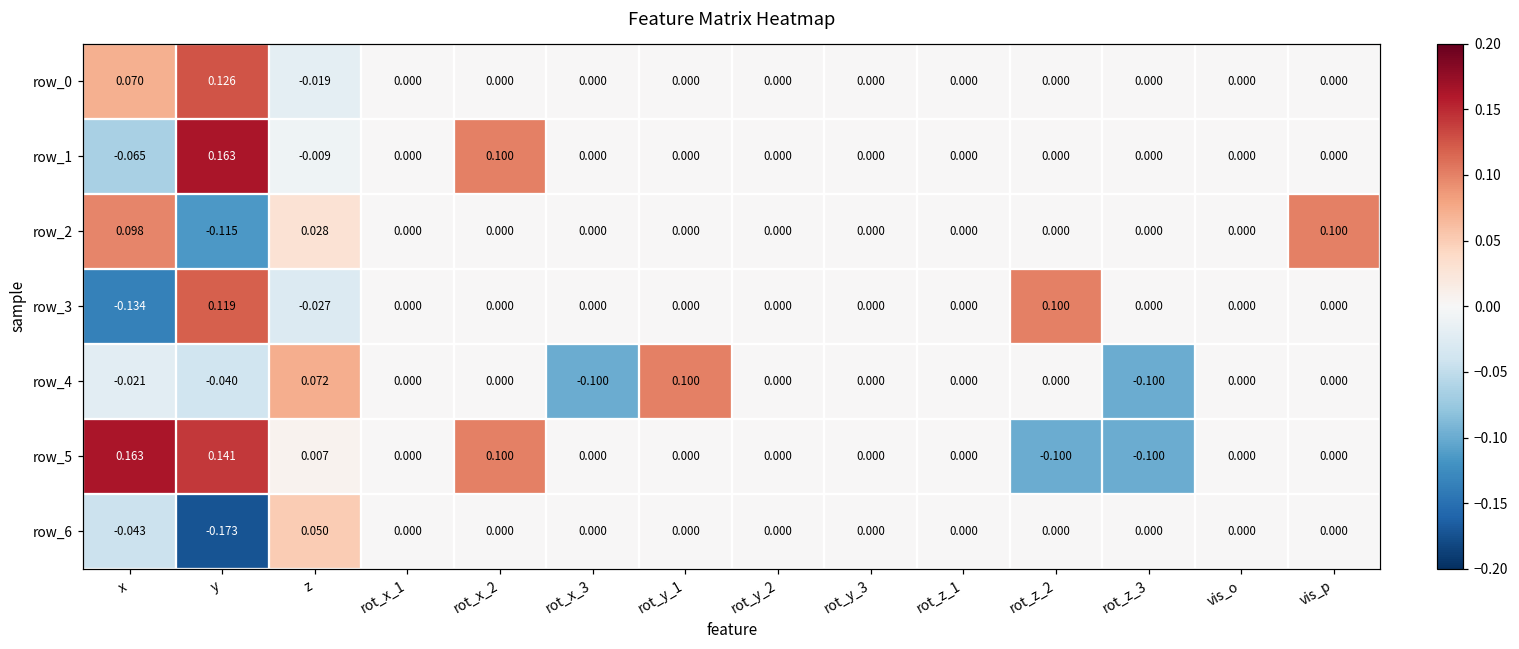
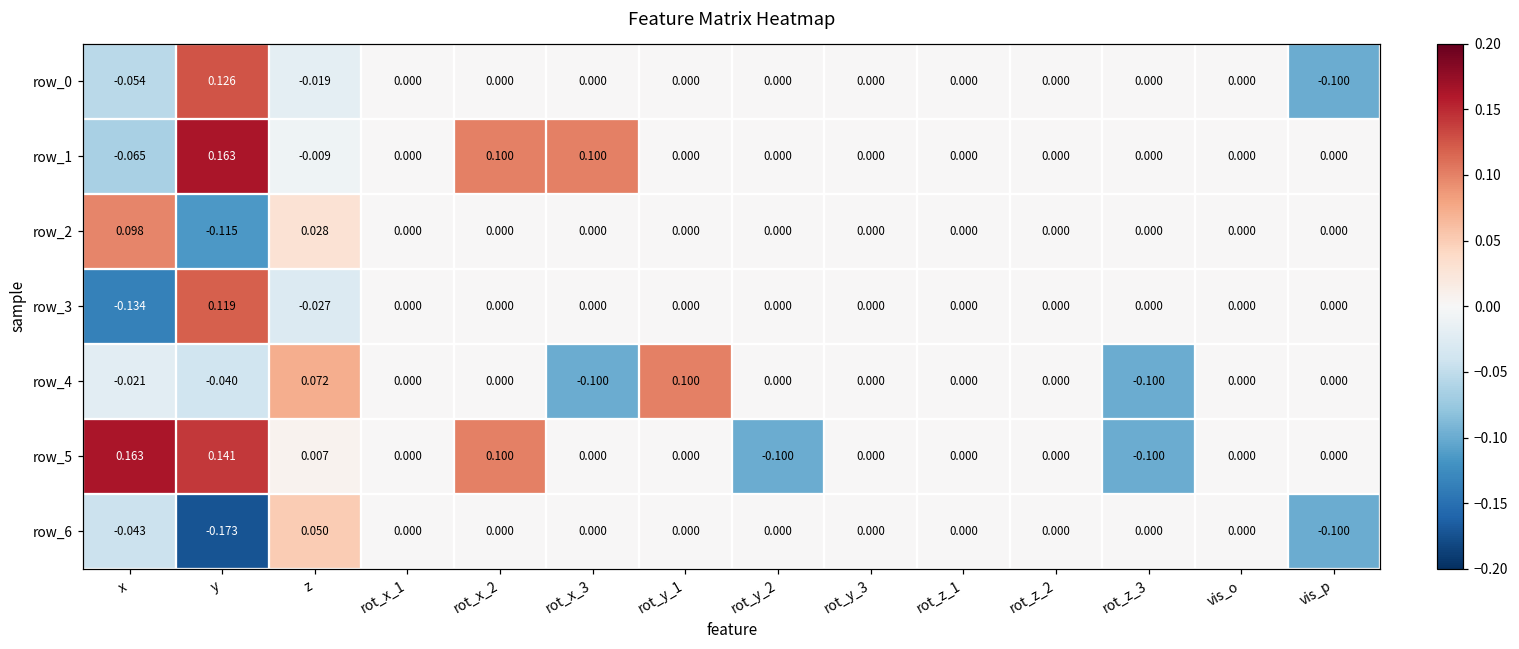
  {
    "row_0": {
-     "x": 0.070,
+     "x": -0.054,
      "y": 0.126,
      "z": -0.019,
      "rot_x_1": 0.000,
      "rot_x_2": 0.000,
      "rot_x_3": 0.000,
      "rot_y_1": 0.000,
      "rot_y_2": 0.000,
      "rot_y_3": 0.000,
      "rot_z_1": 0.000,
      "rot_z_2": 0.000,
      "rot_z_3": 0.000,
      "vis_o": 0.000,
-     "vis_p": 0.000
+     "vis_p": -0.100
    },
    "row_1": {
      "x": -0.065,
      "y": 0.163,
      "z": -0.009,
      "rot_x_1": 0.000,
      "rot_x_2": 0.100,
-     "rot_x_3": 0.000,
+     "rot_x_3": 0.100,
      "rot_y_1": 0.000,
      "rot_y_2": 0.000,
      "rot_y_3": 0.000,
      "rot_z_1": 0.000,
      "rot_z_2": 0.000,
      "rot_z_3": 0.000,
      "vis_o": 0.000,
      "vis_p": 0.000
    },
    "row_2": {
      "x": 0.098,
      "y": -0.115,
      "z": 0.028,
      "rot_x_1": 0.000,
      "rot_x_2": 0.000,
      "rot_x_3": 0.000,
      "rot_y_1": 0.000,
      "rot_y_2": 0.000,
      "rot_y_3": 0.000,
      "rot_z_1": 0.000,
      "rot_z_2": 0.000,
      "rot_z_3": 0.000,
      "vis_o": 0.000,
-     "vis_p": 0.100
+     "vis_p": 0.000
    },
    "row_3": {
      "x": -0.134,
      "y": 0.119,
      "z": -0.027,
      "rot_x_1": 0.000,
      "rot_x_2": 0.000,
      "rot_x_3": 0.000,
      "rot_y_1": 0.000,
      "rot_y_2": 0.000,
      "rot_y_3": 0.000,
      "rot_z_1": 0.000,
-     "rot_z_2": 0.100,
+     "rot_z_2": 0.000,
      "rot_z_3": 0.000,
      "vis_o": 0.000,
      "vis_p": 0.000
    },
    "row_4": {
      "x": -0.021,
      "y": -0.040,
      "z": 0.072,
      "rot_x_1": 0.000,
      "rot_x_2": 0.000,
      "rot_x_3": -0.100,
      "rot_y_1": 0.100,
      "rot_y_2": 0.000,
      "rot_y_3": 0.000,
      "rot_z_1": 0.000,
      "rot_z_2": 0.000,
      "rot_z_3": -0.100,
      "vis_o": 0.000,
      "vis_p": 0.000
    },
    "row_5": {
      "x": 0.163,
      "y": 0.141,
      "z": 0.007,
      "rot_x_1": 0.000,
      "rot_x_2": 0.100,
      "rot_x_3": 0.000,
      "rot_y_1": 0.000,
-     "rot_y_2": 0.000,
+     "rot_y_2": -0.100,
      "rot_y_3": 0.000,
      "rot_z_1": 0.000,
-     "rot_z_2": -0.100,
+     "rot_z_2": 0.000,
      "rot_z_3": -0.100,
      "vis_o": 0.000,
      "vis_p": 0.000
    },
    "row_6": {
      "x": -0.043,
      "y": -0.173,
      "z": 0.050,
      "rot_x_1": 0.000,
      "rot_x_2": 0.000,
      "rot_x_3": 0.000,
      "rot_y_1": 0.000,
      "rot_y_2": 0.000,
      "rot_y_3": 0.000,
      "rot_z_1": 0.000,
      "rot_z_2": 0.000,
      "rot_z_3": 0.000,
      "vis_o": 0.000,
-     "vis_p": 0.000
+     "vis_p": -0.100
    }
  }
